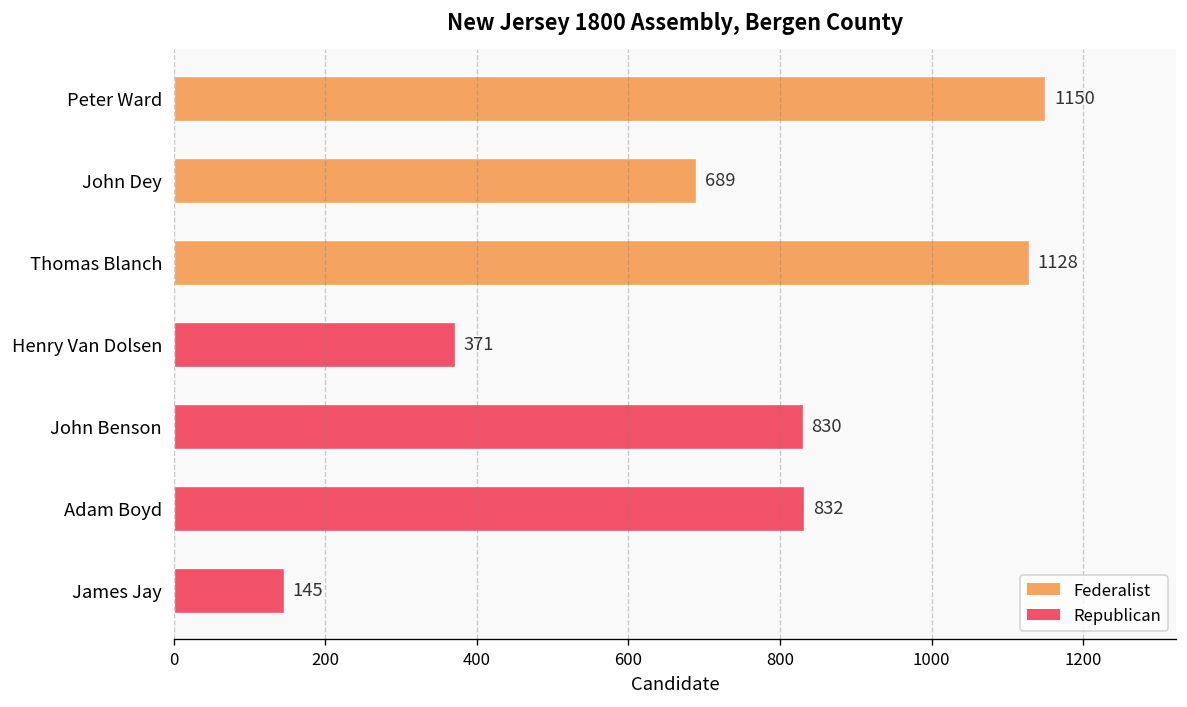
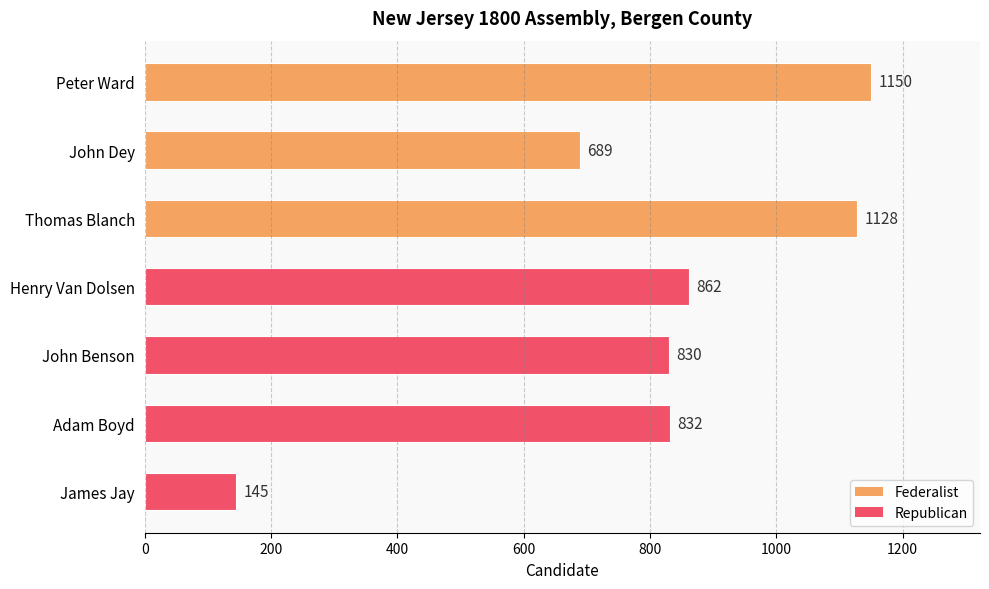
  {
    "Republican": {
-     "Henry Van Dolsen": 371,
+     "Henry Van Dolsen": 862,
      "John Benson": 830,
      "Adam Boyd": 832,
      "James Jay": 145
    }
  }
